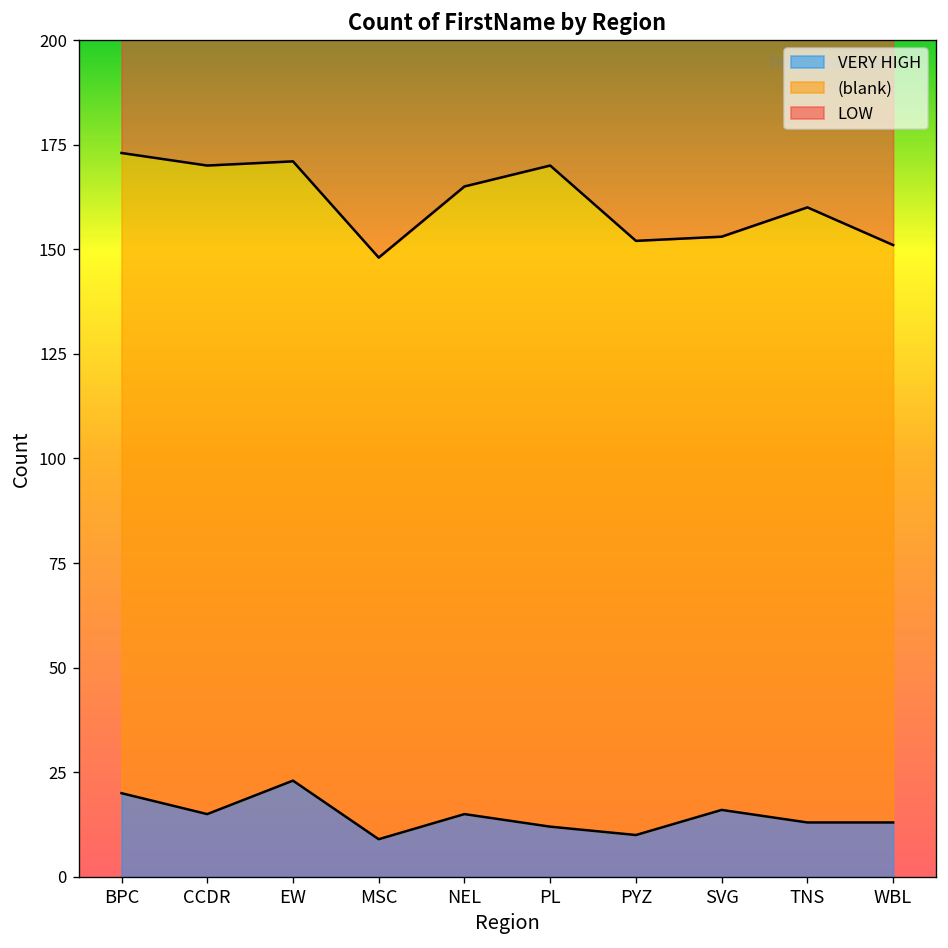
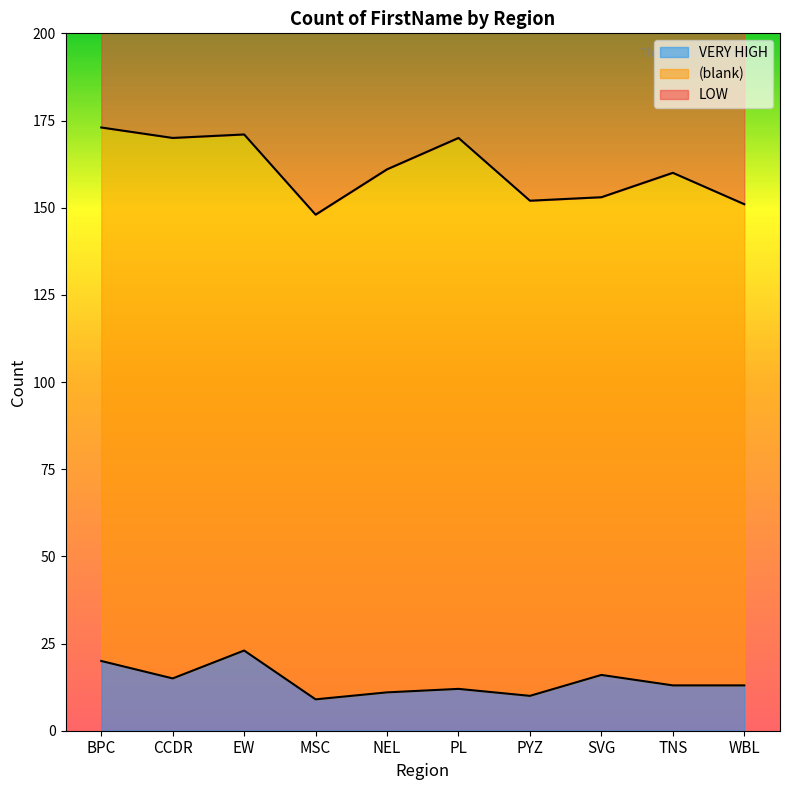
  {
    "VERY HIGH": {
      "BPC": 20,
      "CCDR": 15,
      "EW": 23,
      "MSC": 9,
-     "NEL": 15,
+     "NEL": 11,
      "PL": 12,
      "PYZ": 10,
      "SVG": 16,
      "TNS": 13,
      "WBL": 13
    },
    "(blank)": {
      "BPC": 153,
      "CCDR": 155,
      "EW": 148,
      "MSC": 139,
      "NEL": 150,
      "PL": 158,
      "PYZ": 142,
      "SVG": 137,
      "TNS": 147,
      "WBL": 138
    }
  }
